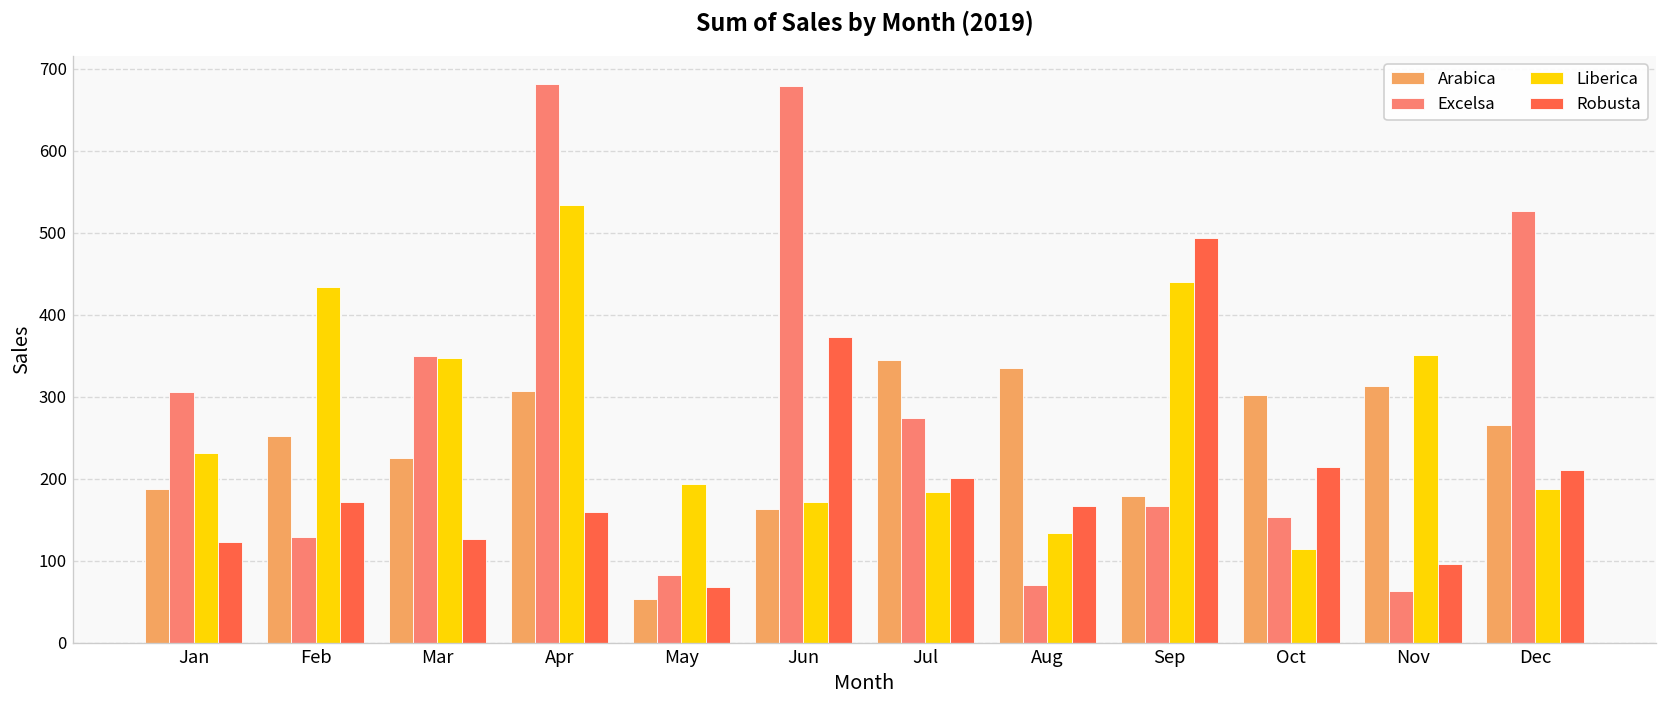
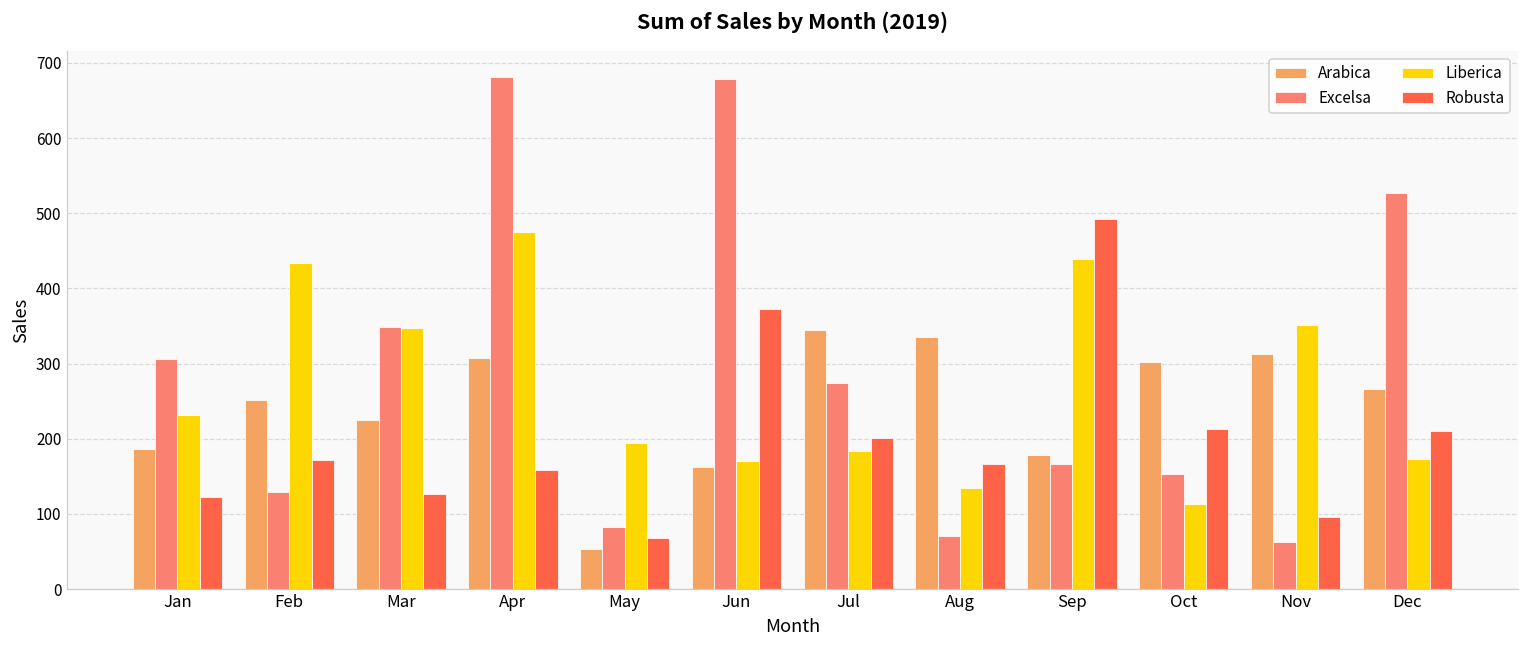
  {
    "Liberica": {
      "Jan": 230,
      "Feb": 430,
      "Mar": 350,
-     "Apr": 530,
+     "Apr": 470,
      "May": 190,
      "Jun": 170,
      "Jul": 180,
      "Aug": 130,
      "Sep": 440,
      "Oct": 110,
      "Nov": 350,
-     "Dec": 190
+     "Dec": 170
    }
  }
